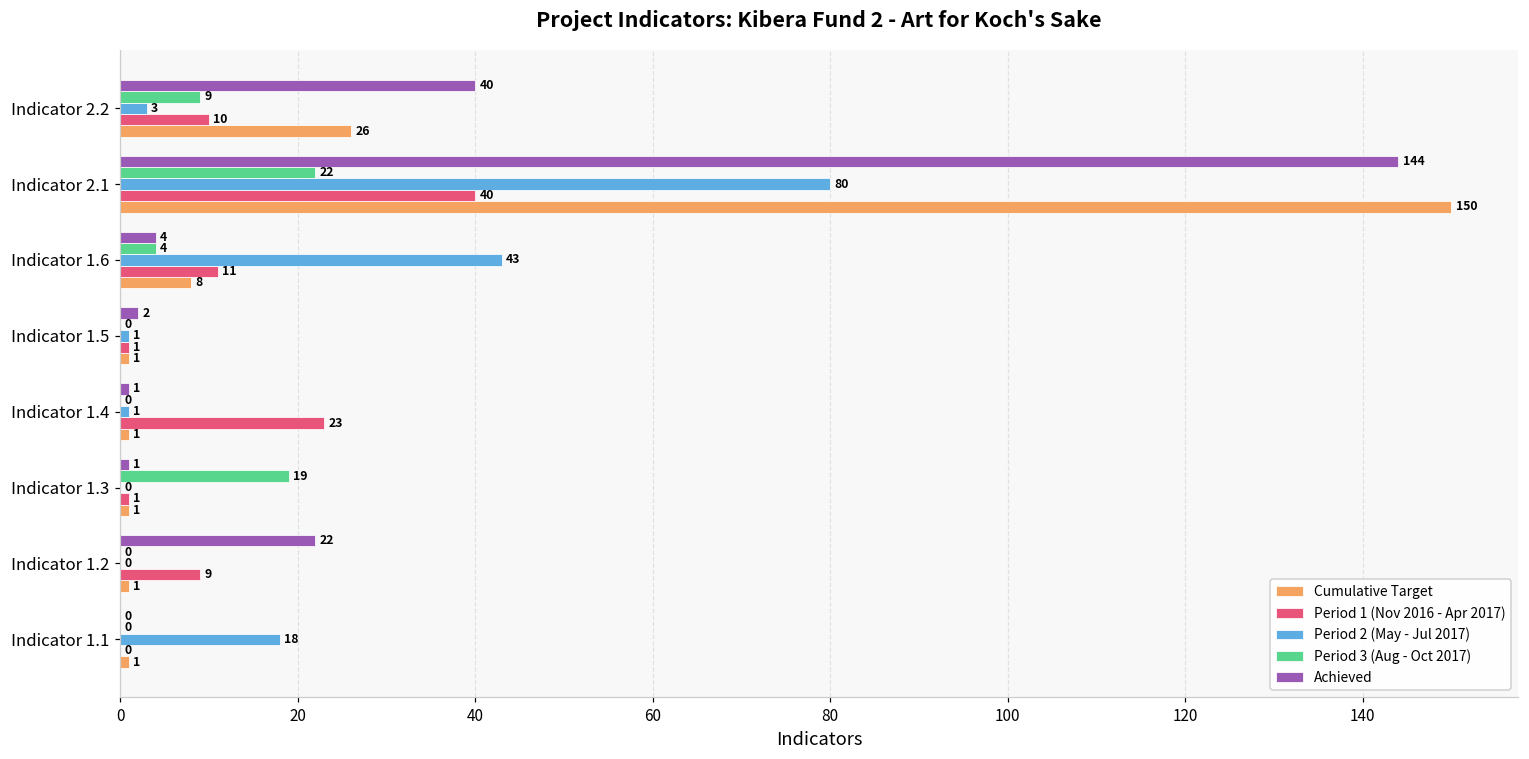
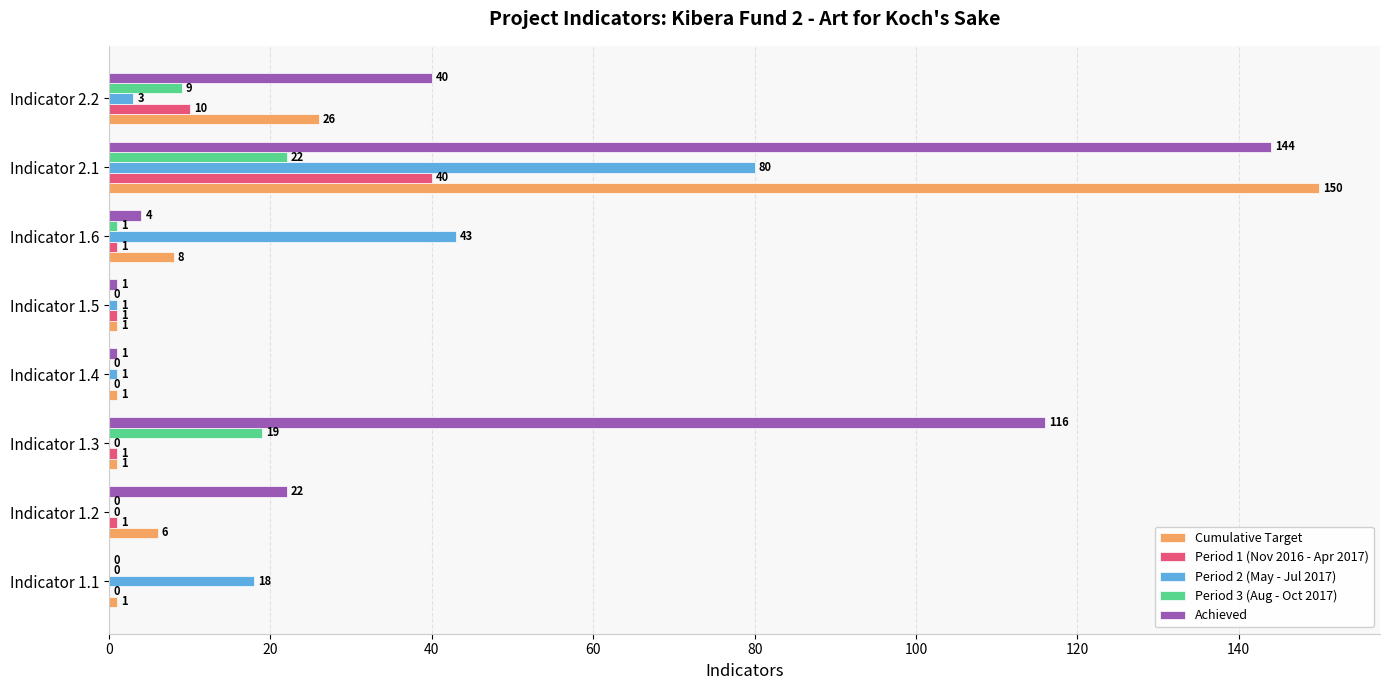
  {
    "Cumulative Target": {
      "Indicator 2.2": 26,
      "Indicator 2.1": 150,
      "Indicator 1.6": 8,
      "Indicator 1.4": 1,
-     "Indicator 1.2": 1,
+     "Indicator 1.2": 6,
      "Indicator 1.1": 1
    },
    "Period 1 (Nov 2016 - Apr 2017)": {
      "Indicator 2.2": 10,
      "Indicator 2.1": 40,
-     "Indicator 1.6": 11,
-     "Indicator 1.4": 23,
-     "Indicator 1.2": 9,
+     "Indicator 1.6": 1,
+     "Indicator 1.4": 0,
+     "Indicator 1.2": 1,
      "Indicator 1.1": 0
    },
    "Period 2 (May - Jul 2017)": {
      "Indicator 2.2": 3,
      "Indicator 2.1": 80,
      "Indicator 1.6": 43,
      "Indicator 1.4": 1,
      "Indicator 1.3": 0,
      "Indicator 1.1": 18
    },
    "Period 3 (Aug - Oct 2017)": {
      "Indicator 2.2": 9,
      "Indicator 2.1": 22,
-     "Indicator 1.6": 4,
+     "Indicator 1.6": 1,
      "Indicator 1.5": 0,
      "Indicator 1.4": 0,
      "Indicator 1.3": 19
    },
    "Achieved": {
      "Indicator 2.2": 40,
      "Indicator 2.1": 144,
-     "Indicator 1.5": 2,
+     "Indicator 1.5": 1,
      "Indicator 1.4": 1,
-     "Indicator 1.3": 1,
+     "Indicator 1.3": 116,
      "Indicator 1.2": 22
    }
  }
